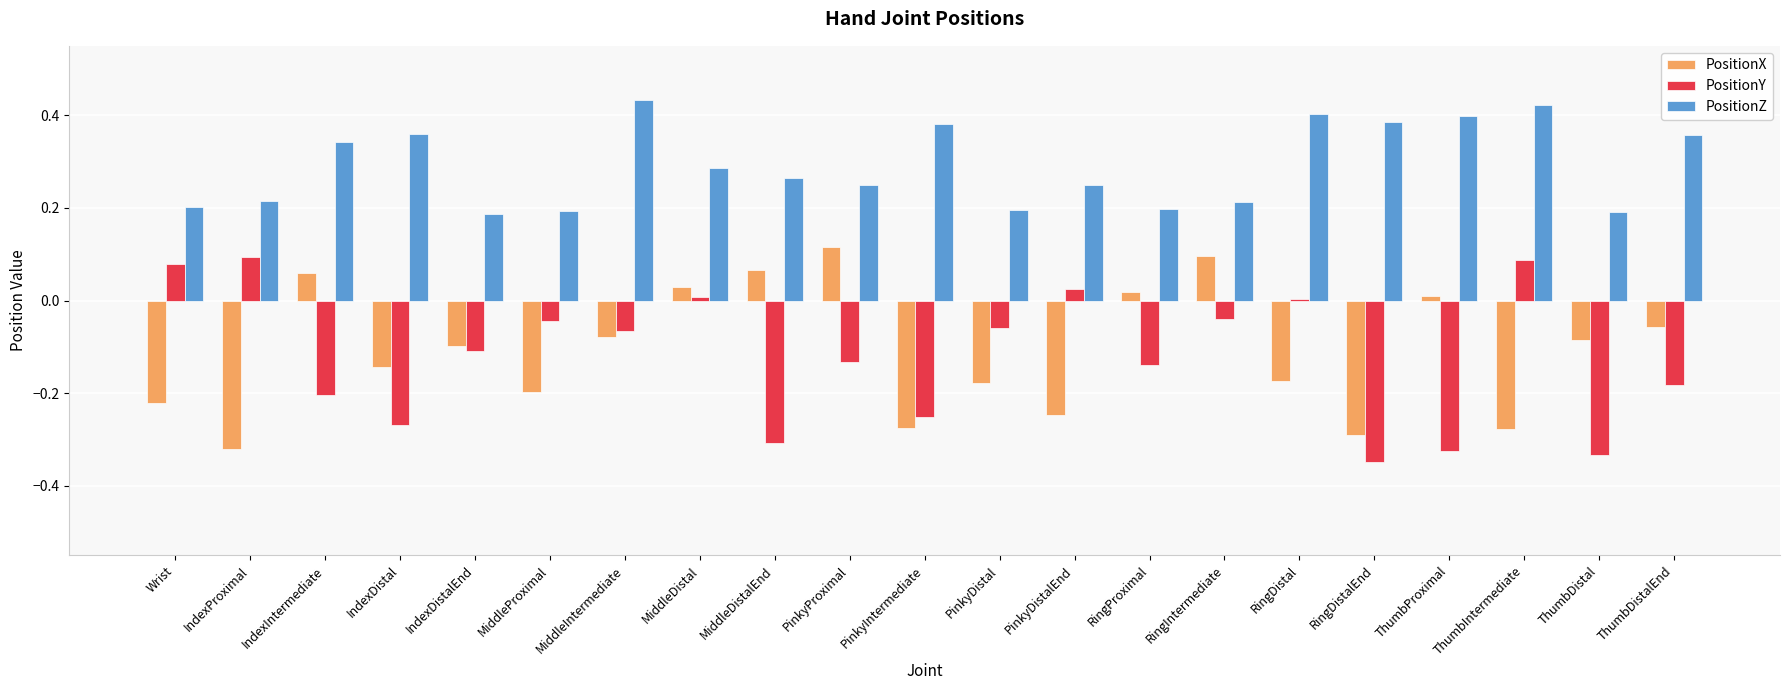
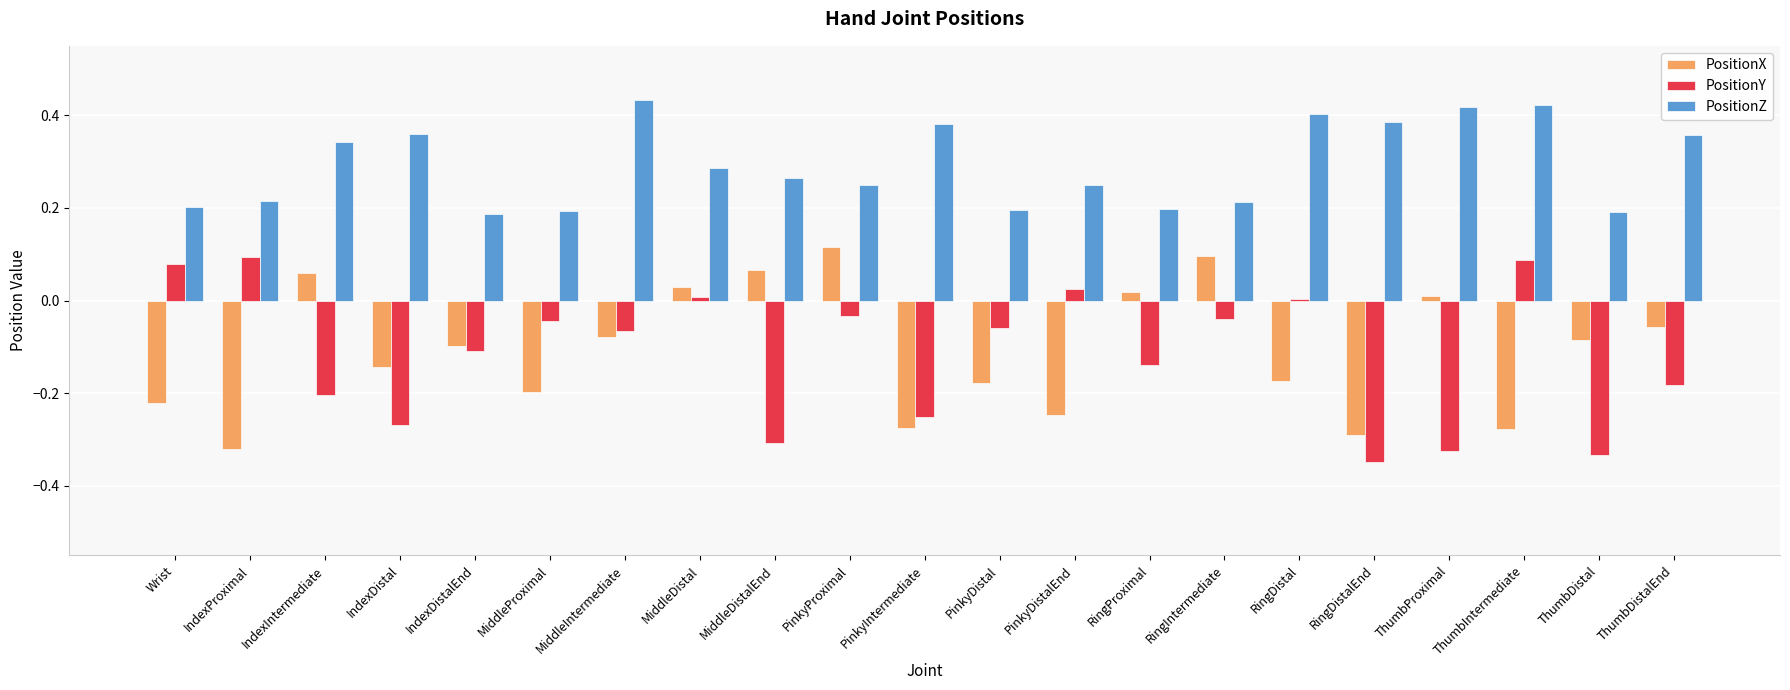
  {
    "PositionX": {
      "Wrist": -0.22,
      "IndexProximal": -0.32,
      "IndexIntermediate": 0.06,
      "IndexDistal": -0.14,
      "IndexDistalEnd": -0.10,
      "MiddleProximal": -0.20,
      "MiddleIntermediate": -0.08,
      "MiddleDistal": 0.03,
      "MiddleDistalEnd": 0.07,
      "PinkyProximal": 0.12,
      "PinkyIntermediate": -0.28,
      "PinkyDistal": -0.18,
      "PinkyDistalEnd": -0.25,
      "RingProximal": 0.02,
      "RingIntermediate": 0.10,
      "RingDistal": -0.17,
      "RingDistalEnd": -0.29,
      "ThumbProximal": 0.01,
      "ThumbIntermediate": -0.28,
      "ThumbDistal": -0.08,
      "ThumbDistalEnd": -0.06
    },
    "PositionY": {
      "Wrist": 0.08,
      "IndexProximal": 0.09,
      "IndexIntermediate": -0.20,
      "IndexDistal": -0.27,
      "IndexDistalEnd": -0.11,
      "MiddleProximal": -0.04,
      "MiddleIntermediate": -0.07,
      "MiddleDistal": 0.01,
      "MiddleDistalEnd": -0.31,
-     "PinkyProximal": -0.13,
+     "PinkyProximal": -0.03,
      "PinkyIntermediate": -0.25,
      "PinkyDistal": -0.06,
      "PinkyDistalEnd": 0.02,
      "RingProximal": -0.14,
      "RingIntermediate": -0.04,
      "RingDistalEnd": -0.35,
      "ThumbProximal": -0.32,
      "ThumbIntermediate": 0.09,
      "ThumbDistal": -0.33,
      "ThumbDistalEnd": -0.18
    },
    "PositionZ": {
      "Wrist": 0.20,
      "IndexProximal": 0.22,
      "IndexIntermediate": 0.34,
      "IndexDistal": 0.36,
      "IndexDistalEnd": 0.19,
      "MiddleProximal": 0.19,
      "MiddleIntermediate": 0.43,
      "MiddleDistal": 0.29,
      "MiddleDistalEnd": 0.27,
      "PinkyProximal": 0.25,
      "PinkyIntermediate": 0.38,
      "PinkyDistal": 0.20,
      "PinkyDistalEnd": 0.25,
      "RingProximal": 0.20,
      "RingIntermediate": 0.21,
      "RingDistal": 0.40,
      "RingDistalEnd": 0.39,
-     "ThumbProximal": 0.40,
+     "ThumbProximal": 0.42,
      "ThumbIntermediate": 0.42,
      "ThumbDistal": 0.19,
      "ThumbDistalEnd": 0.36
    }
  }
